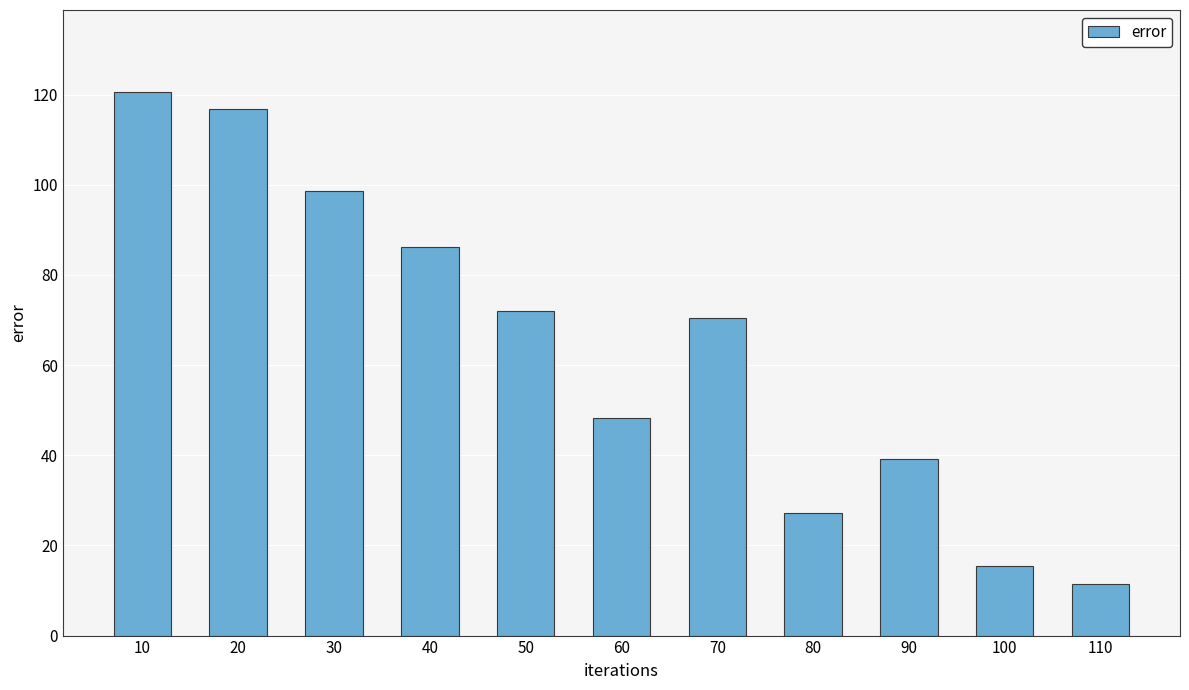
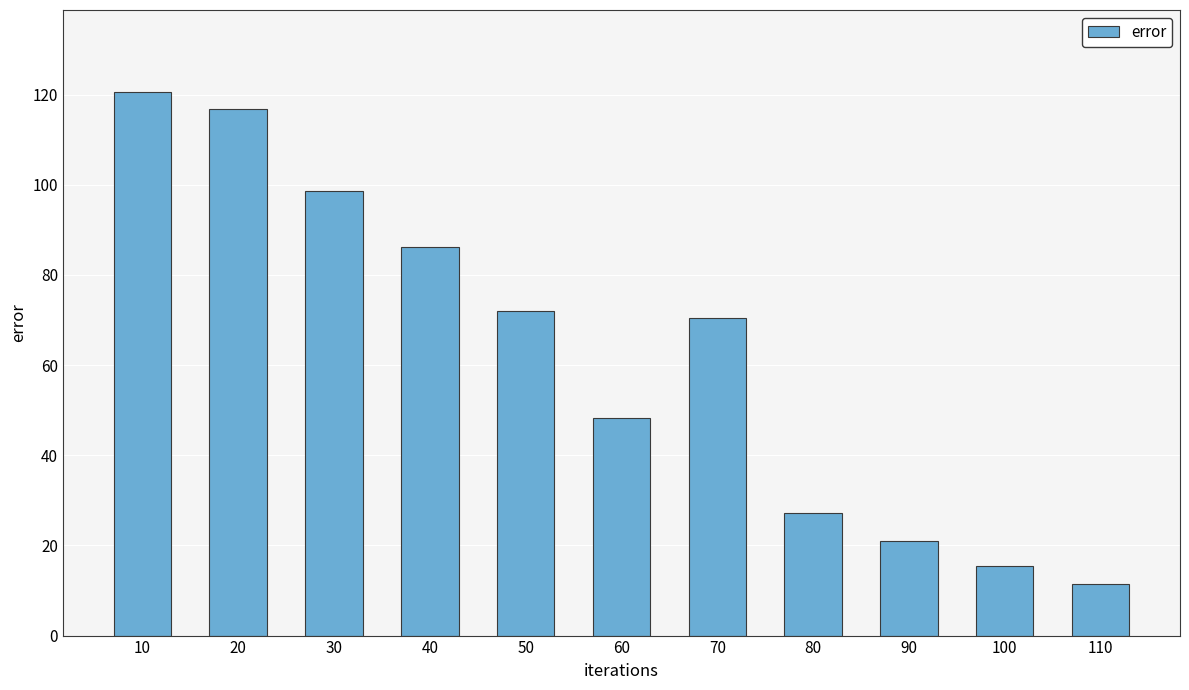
  {
    "10": 121,
    "20": 117,
    "30": 99,
    "40": 86,
    "50": 72,
    "60": 48,
    "70": 70,
    "80": 27,
-   "90": 39,
+   "90": 21,
    "100": 16,
    "110": 11
  }
